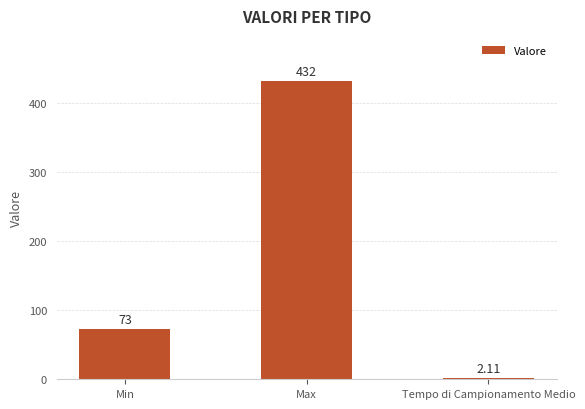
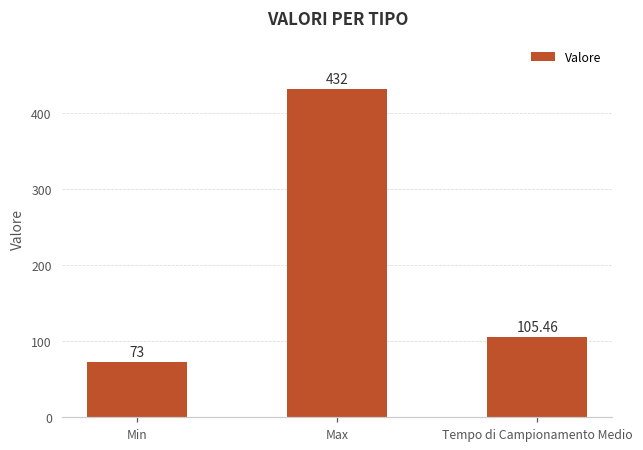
  {
    "Min": 73,
    "Max": 432,
-   "Tempo di Campionamento Medio": 2.11
+   "Tempo di Campionamento Medio": 105.46
  }
